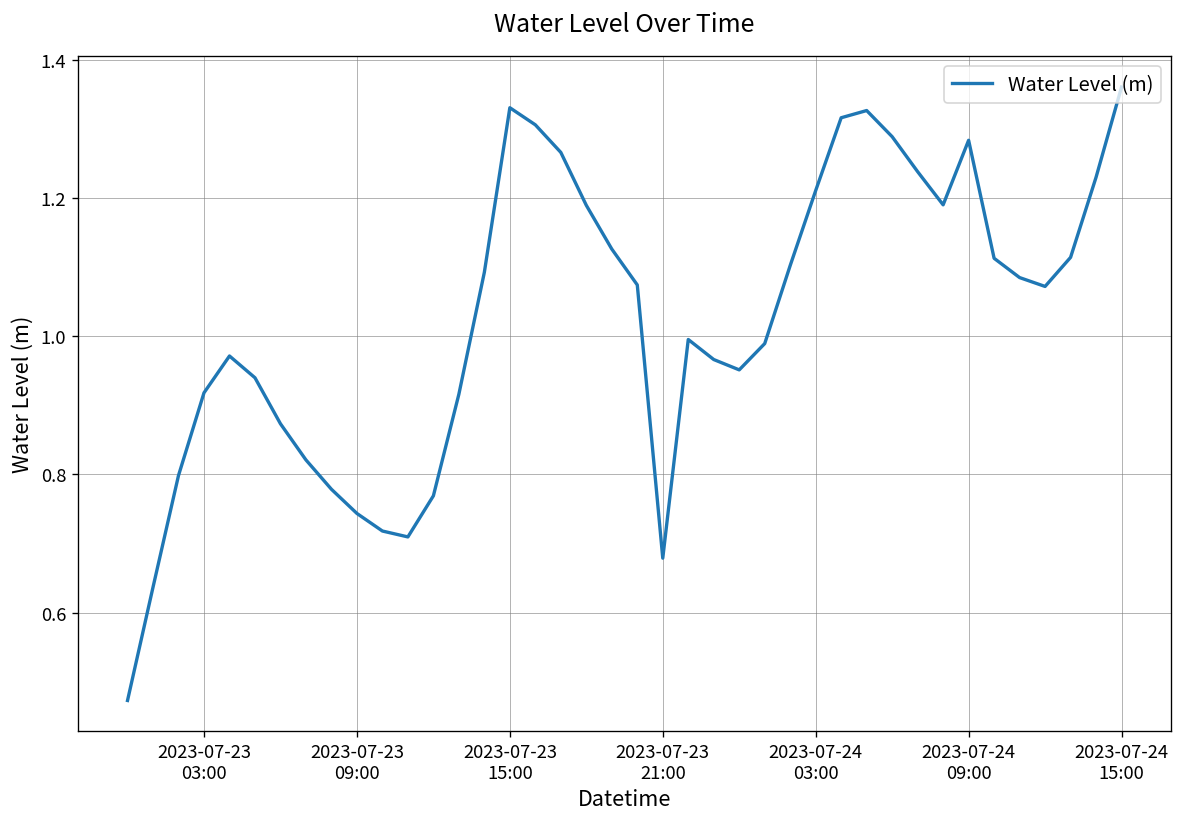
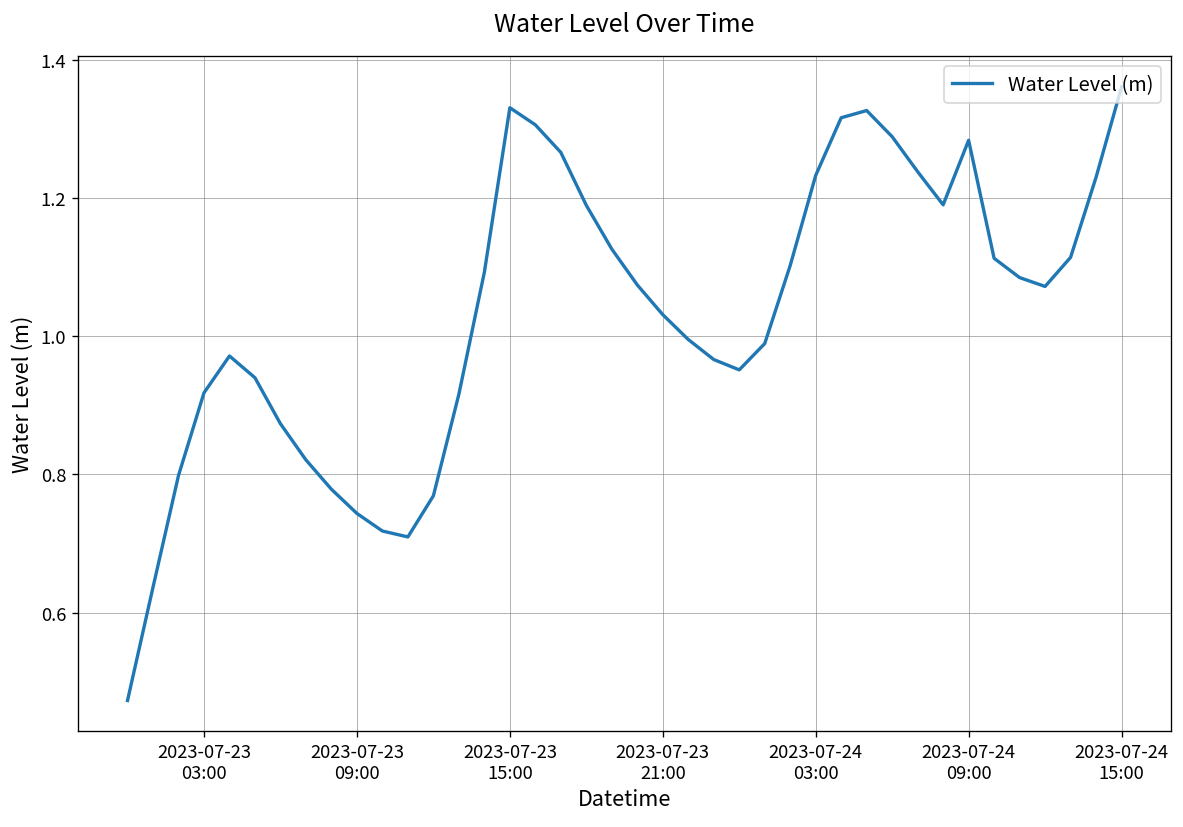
  {
    "2023-07-23 03:00": 0.92,
    "2023-07-23 09:00": 0.74,
    "2023-07-23 15:00": 1.33,
-   "2023-07-23 21:00": 0.68,
-   "2023-07-24 03:00": 1.21,
+   "2023-07-23 21:00": 1.03,
+   "2023-07-24 03:00": 1.23,
    "2023-07-24 09:00": 1.28
  }
